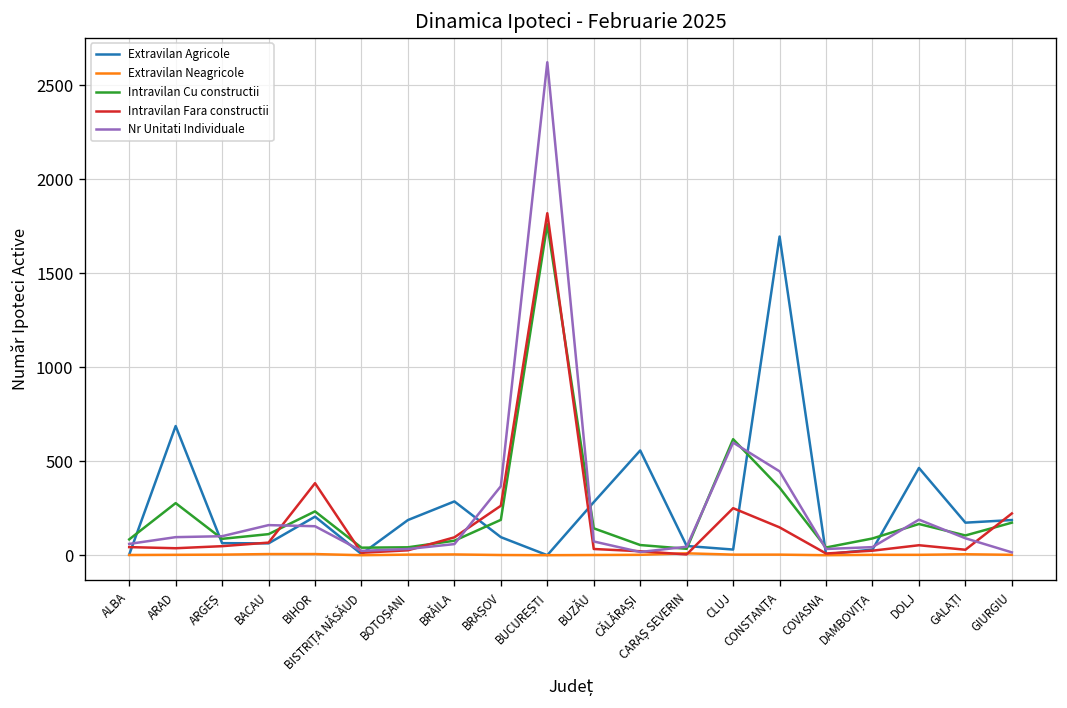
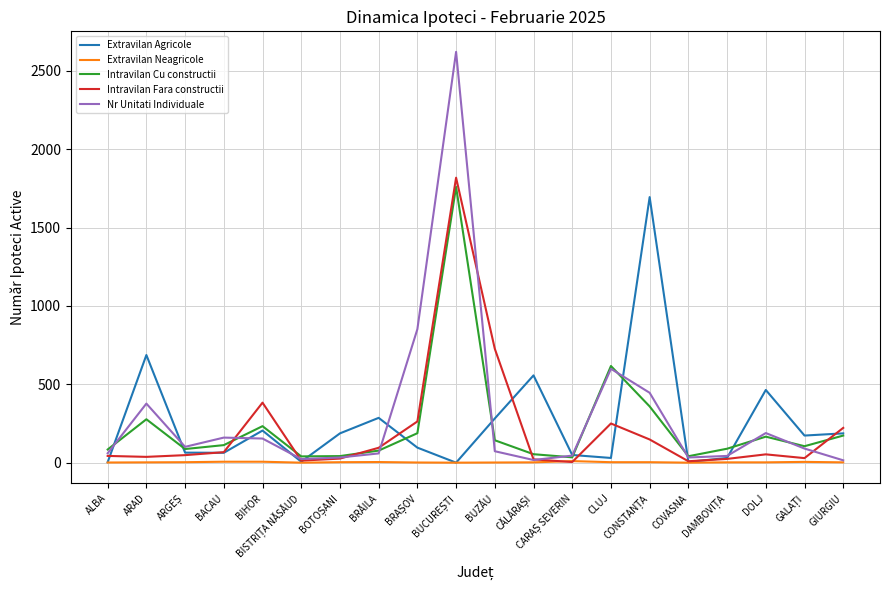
  {
    "Extravilan Agricole": {
      "ARAD": 690,
      "BIHOR": 210,
      "BOTOȘANI": 190,
      "BRĂILA": 290,
      "BRAȘOV": 100,
      "BUZĂU": 280,
      "CĂLĂRAȘI": 560,
      "CLUJ": 30,
      "CONSTANȚA": 1700,
      "DOLJ": 460,
      "GALAȚI": 170
    },
    "Extravilan Neagricole": {
      "ARAD": 0,
      "ARGEȘ": 0,
      "BACAU": 10,
      "BIHOR": 10,
      "BOTOȘANI": 0,
      "BRĂILA": 0,
      "BRAȘOV": 0,
      "BUZĂU": 0,
      "CLUJ": 0,
      "CONSTANȚA": 0,
      "DAMBOVIȚA": 0,
      "DOLJ": 0,
      "GALAȚI": 10
    },
    "Intravilan Cu constructii": {
      "ALBA": 80,
      "ARAD": 280,
      "BACAU": 110,
      "BIHOR": 230,
      "BISTRIȚA NĂSĂUD": 40,
      "BRĂILA": 80,
      "BRAȘOV": 190,
      "BUCUREȘTI": 1760,
      "BUZĂU": 140,
      "CĂLĂRAȘI": 50,
      "CLUJ": 620,
      "CONSTANȚA": 360,
      "DAMBOVIȚA": 90,
      "DOLJ": 170
    },
    "Intravilan Fara constructii": {
      "ALBA": 40,
      "ARAD": 40,
      "BIHOR": 380,
      "BRĂILA": 100,
      "BRAȘOV": 260,
      "BUCUREȘTI": 1820,
-     "BUZĂU": 30,
+     "BUZĂU": 730,
      "CLUJ": 250,
      "CONSTANȚA": 150,
      "DOLJ": 50,
      "GALAȚI": 30,
      "GIURGIU": 220
    },
    "Nr Unitati Individuale": {
      "ALBA": 60,
-     "ARAD": 100,
+     "ARAD": 380,
      "BACAU": 160,
      "BIHOR": 150,
      "BRĂILA": 60,
-     "BRAȘOV": 370,
+     "BRAȘOV": 850,
      "BUCUREȘTI": 2620,
      "BUZĂU": 70,
      "CLUJ": 600,
      "CONSTANȚA": 450,
      "DOLJ": 190
    }
  }
